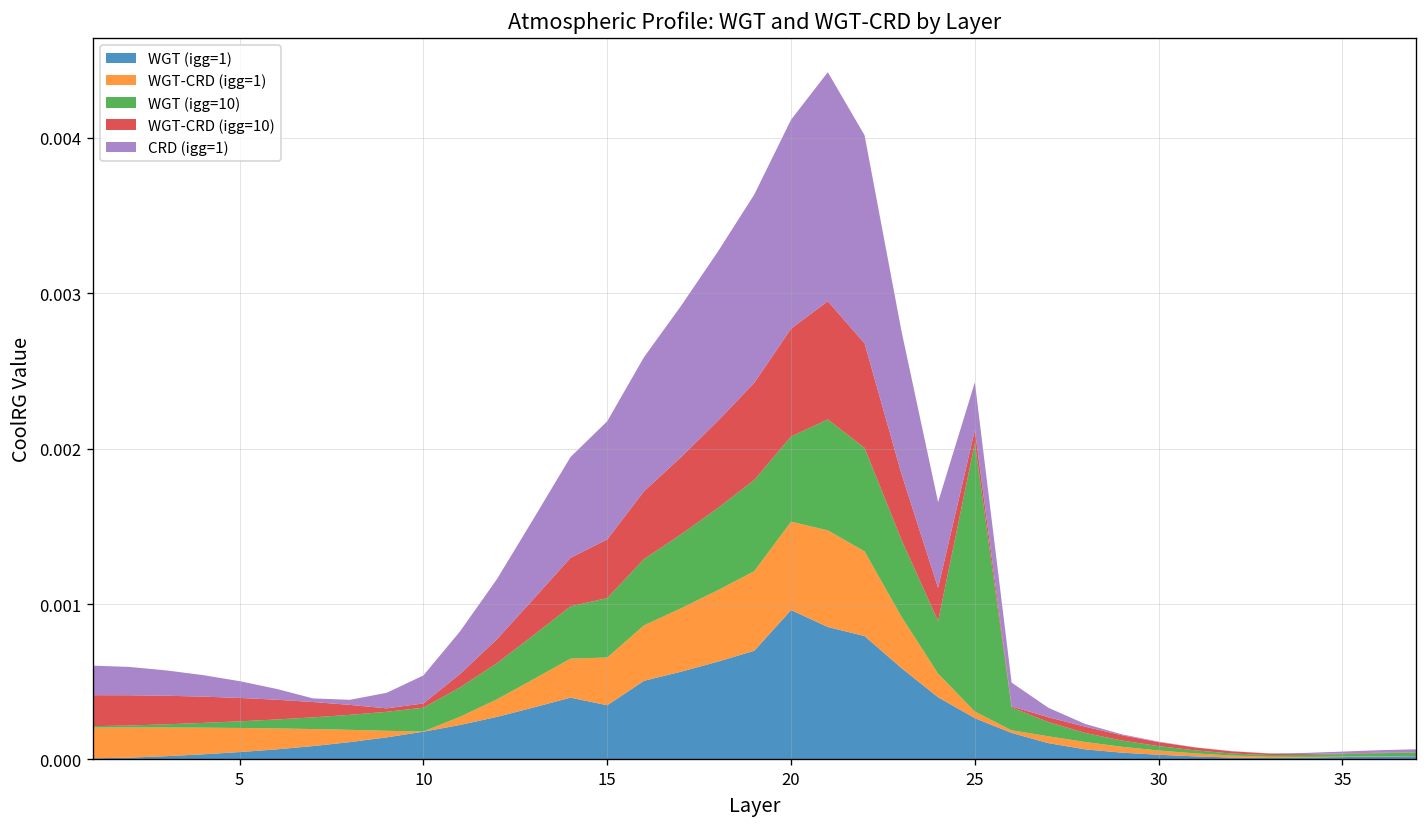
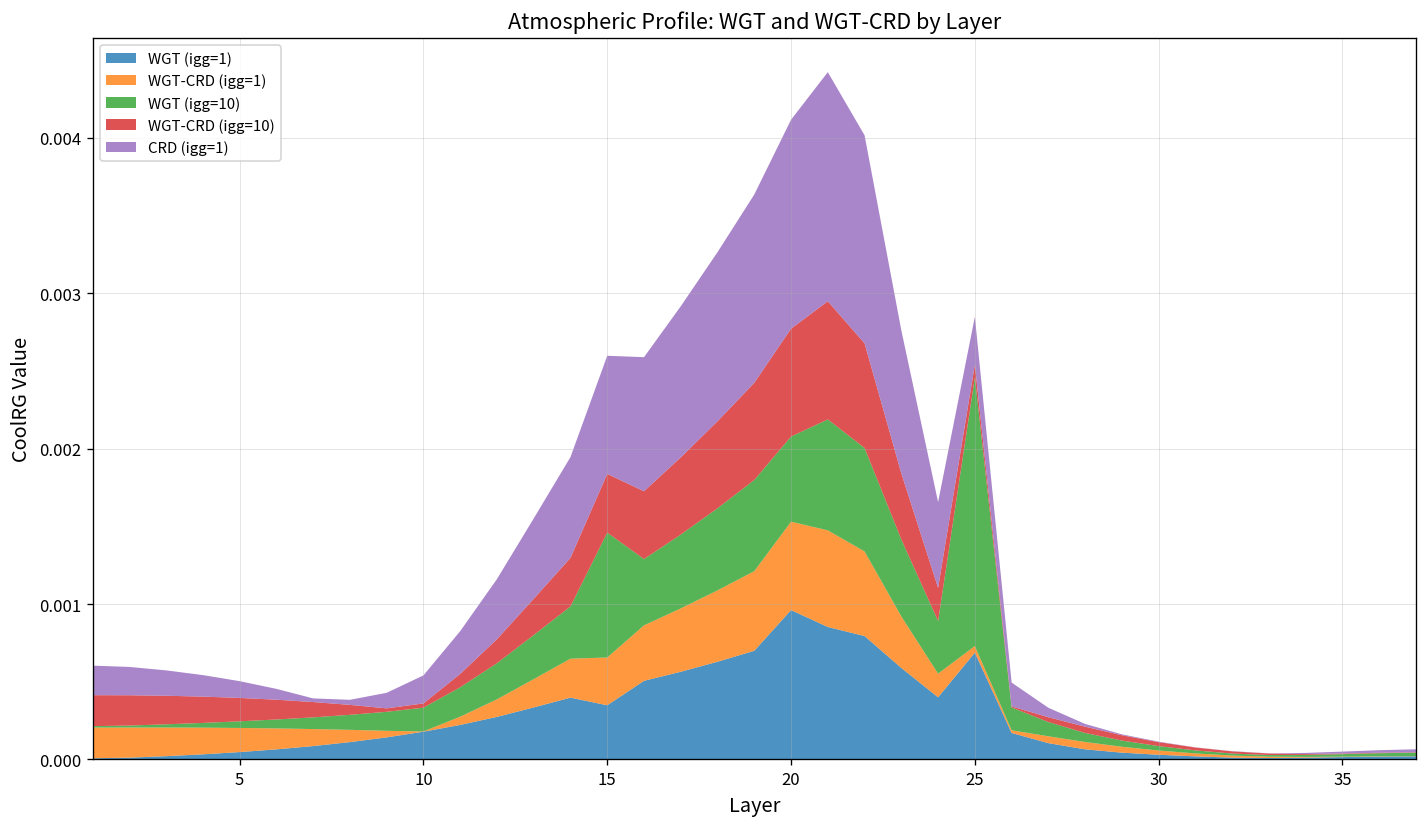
  {
    "WGT (igg=1)": {
      "5": 0.00005,
      "15": 0.00035,
      "20": 0.00096,
-     "25": 0.00027,
+     "25": 0.00069,
      "30": 0.00003
    },
    "WGT-CRD (igg=1)": {
      "5": 0.00016,
      "15": 0.00031,
      "20": 0.00057,
      "25": 0.00004,
      "30": 0.00003
    },
    "WGT (igg=10)": {
      "5": 0.00004,
      "10": 0.00015,
-     "15": 0.00038,
+     "15": 0.00080,
      "20": 0.00055,
      "25": 0.00173,
      "30": 0.00003
    },
    "WGT-CRD (igg=10)": {
      "5": 0.00015,
      "10": 0.00003,
      "15": 0.00038,
      "20": 0.00069,
      "25": 0.00008
    },
    "CRD (igg=1)": {
      "5": 0.00011,
      "10": 0.00018,
      "15": 0.00076,
      "20": 0.00135,
      "25": 0.00031
    }
  }
